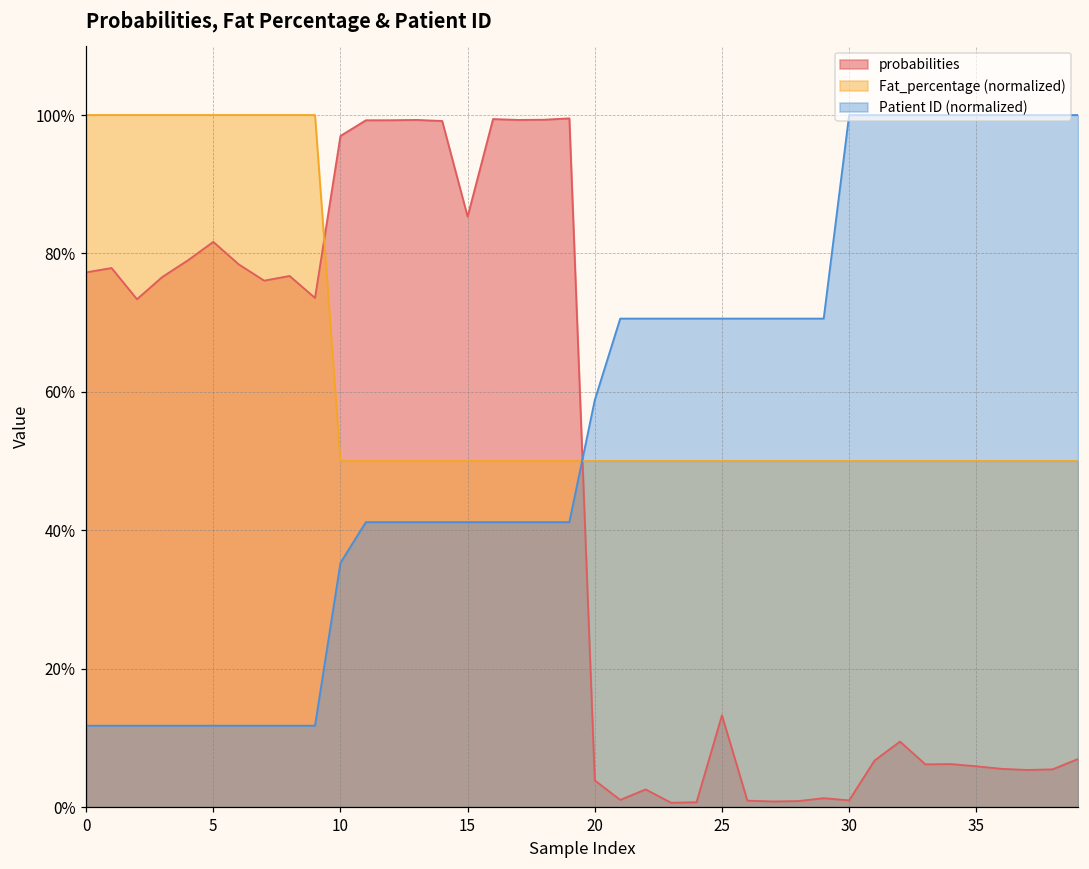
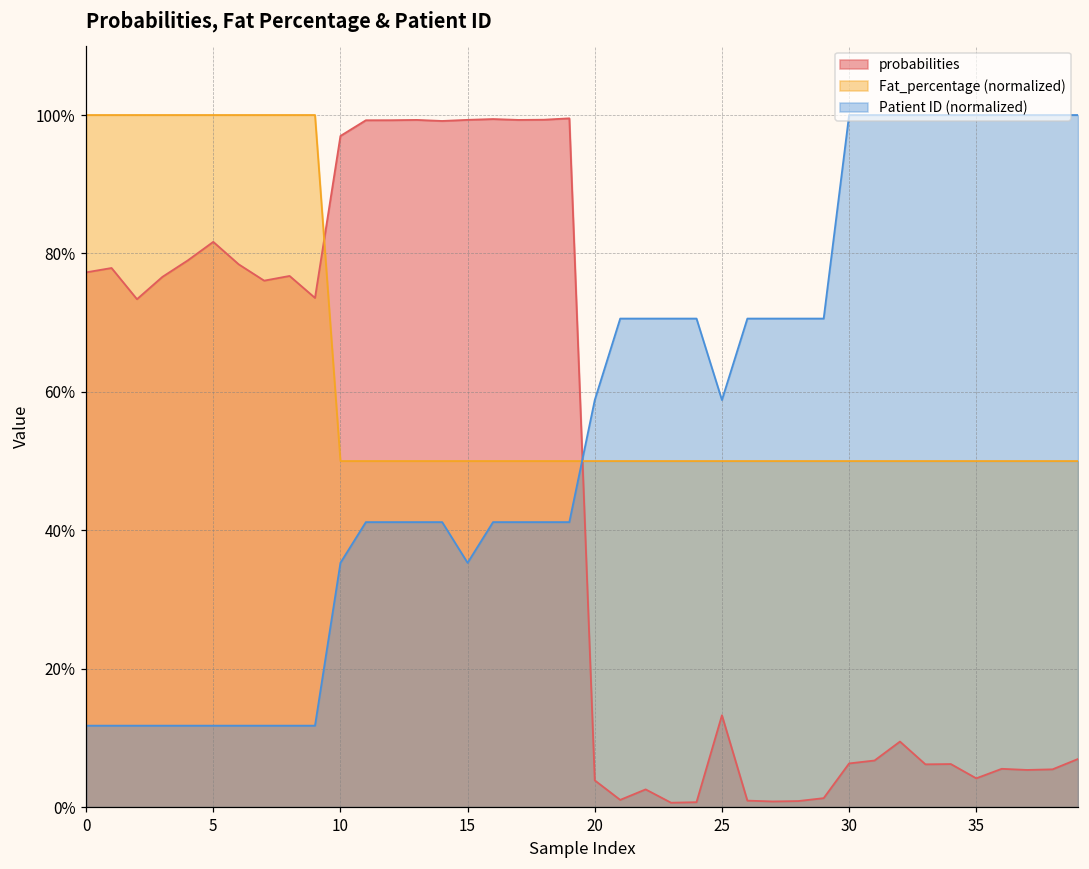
  {
    "probabilities": {
      "0": "77%",
      "5": "82%",
      "10": "97%",
-     "15": "85%",
+     "15": "99%",
      "20": "4%",
      "25": "13%",
-     "30": "1%",
-     "35": "6%"
+     "30": "6%",
+     "35": "4%"
    },
    "Fat_percentage (normalized)": {
      "0": "100%",
      "5": "100%",
      "10": "50%",
      "15": "50%",
      "20": "50%",
      "25": "50%",
      "30": "50%",
      "35": "50%"
    },
    "Patient ID (normalized)": {
      "0": "12%",
      "5": "12%",
      "10": "35%",
-     "15": "41%",
+     "15": "35%",
      "20": "59%",
-     "25": "71%"
+     "25": "59%"
    }
  }
